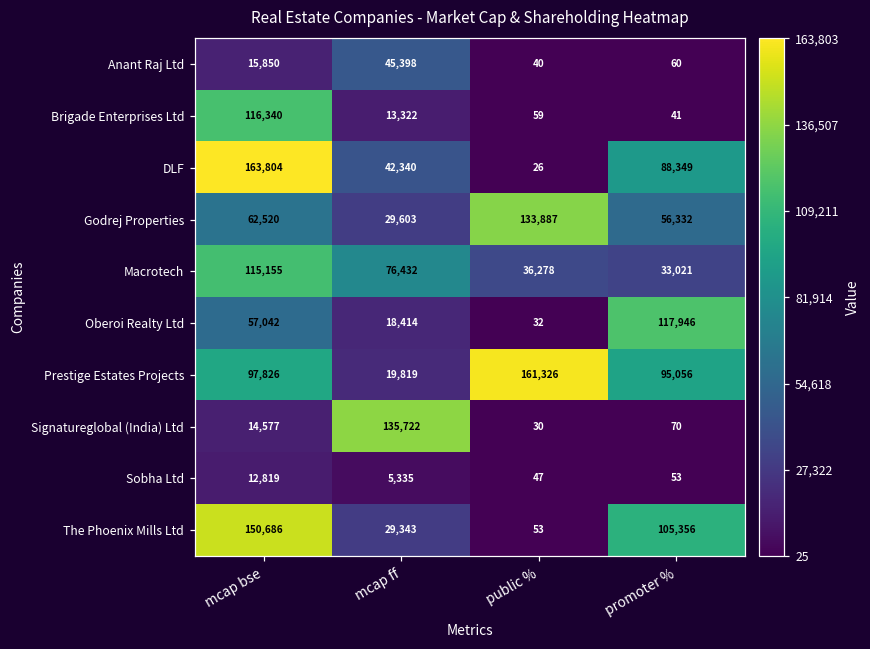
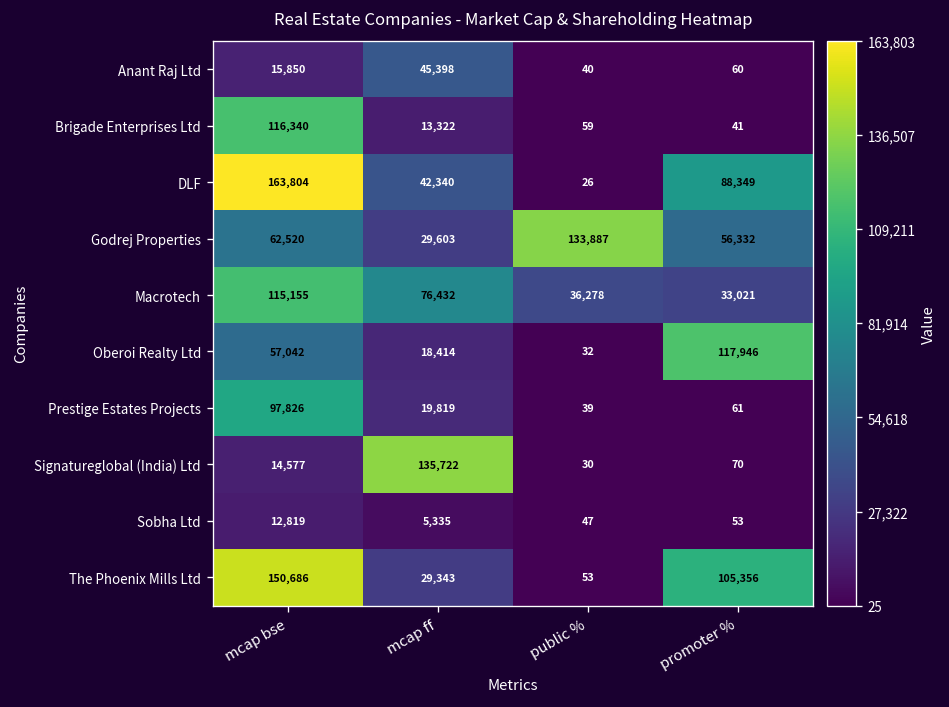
  {
    "Anant Raj Ltd": {
      "mcap bse": "15,850",
      "mcap ff": "45,398",
      "public %": "40",
      "promoter %": "60"
    },
    "Brigade Enterprises Ltd": {
      "mcap bse": "116,340",
      "mcap ff": "13,322",
      "public %": "59",
      "promoter %": "41"
    },
    "DLF": {
      "mcap bse": "163,804",
      "mcap ff": "42,340",
      "public %": "26",
      "promoter %": "88,349"
    },
    "Godrej Properties": {
      "mcap bse": "62,520",
      "mcap ff": "29,603",
      "public %": "133,887",
      "promoter %": "56,332"
    },
    "Macrotech": {
      "mcap bse": "115,155",
      "mcap ff": "76,432",
      "public %": "36,278",
      "promoter %": "33,021"
    },
    "Oberoi Realty Ltd": {
      "mcap bse": "57,042",
      "mcap ff": "18,414",
      "public %": "32",
      "promoter %": "117,946"
    },
    "Prestige Estates Projects": {
      "mcap bse": "97,826",
      "mcap ff": "19,819",
-     "public %": "161,326",
-     "promoter %": "95,056"
+     "public %": "39",
+     "promoter %": "61"
    },
    "Signatureglobal (India) Ltd": {
      "mcap bse": "14,577",
      "mcap ff": "135,722",
      "public %": "30",
      "promoter %": "70"
    },
    "Sobha Ltd": {
      "mcap bse": "12,819",
      "mcap ff": "5,335",
      "public %": "47",
      "promoter %": "53"
    },
    "The Phoenix Mills Ltd": {
      "mcap bse": "150,686",
      "mcap ff": "29,343",
      "public %": "53",
      "promoter %": "105,356"
    }
  }
